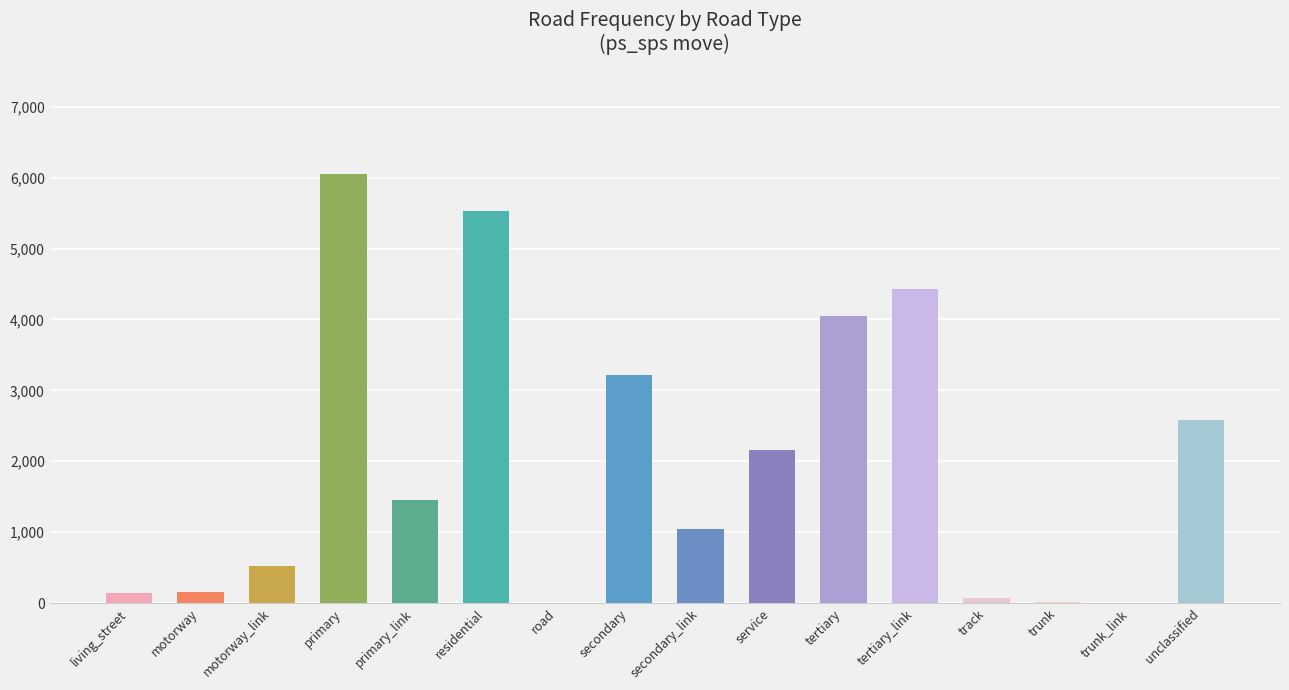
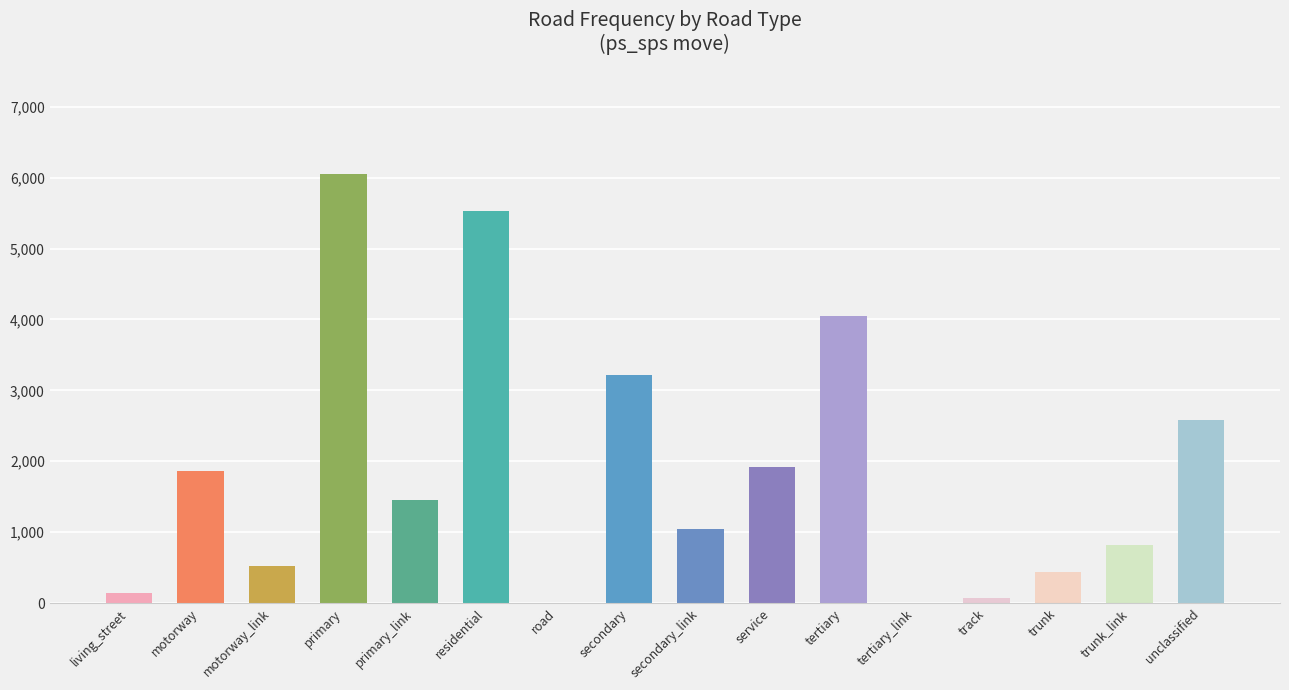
  {
    "living_street": "100",
-   "motorway": "200",
+   "motorway": "1,900",
    "motorway_link": "500",
    "primary": "6,100",
    "primary_link": "1,500",
    "residential": "5,500",
    "secondary": "3,200",
    "secondary_link": "1,100",
-   "service": "2,200",
+   "service": "1,900",
    "tertiary": "4,000",
-   "tertiary_link": "4,400",
+   "tertiary_link": "0",
    "track": "100",
-   "trunk": "0",
-   "trunk_link": "0",
+   "trunk": "400",
+   "trunk_link": "800",
    "unclassified": "2,600"
  }
